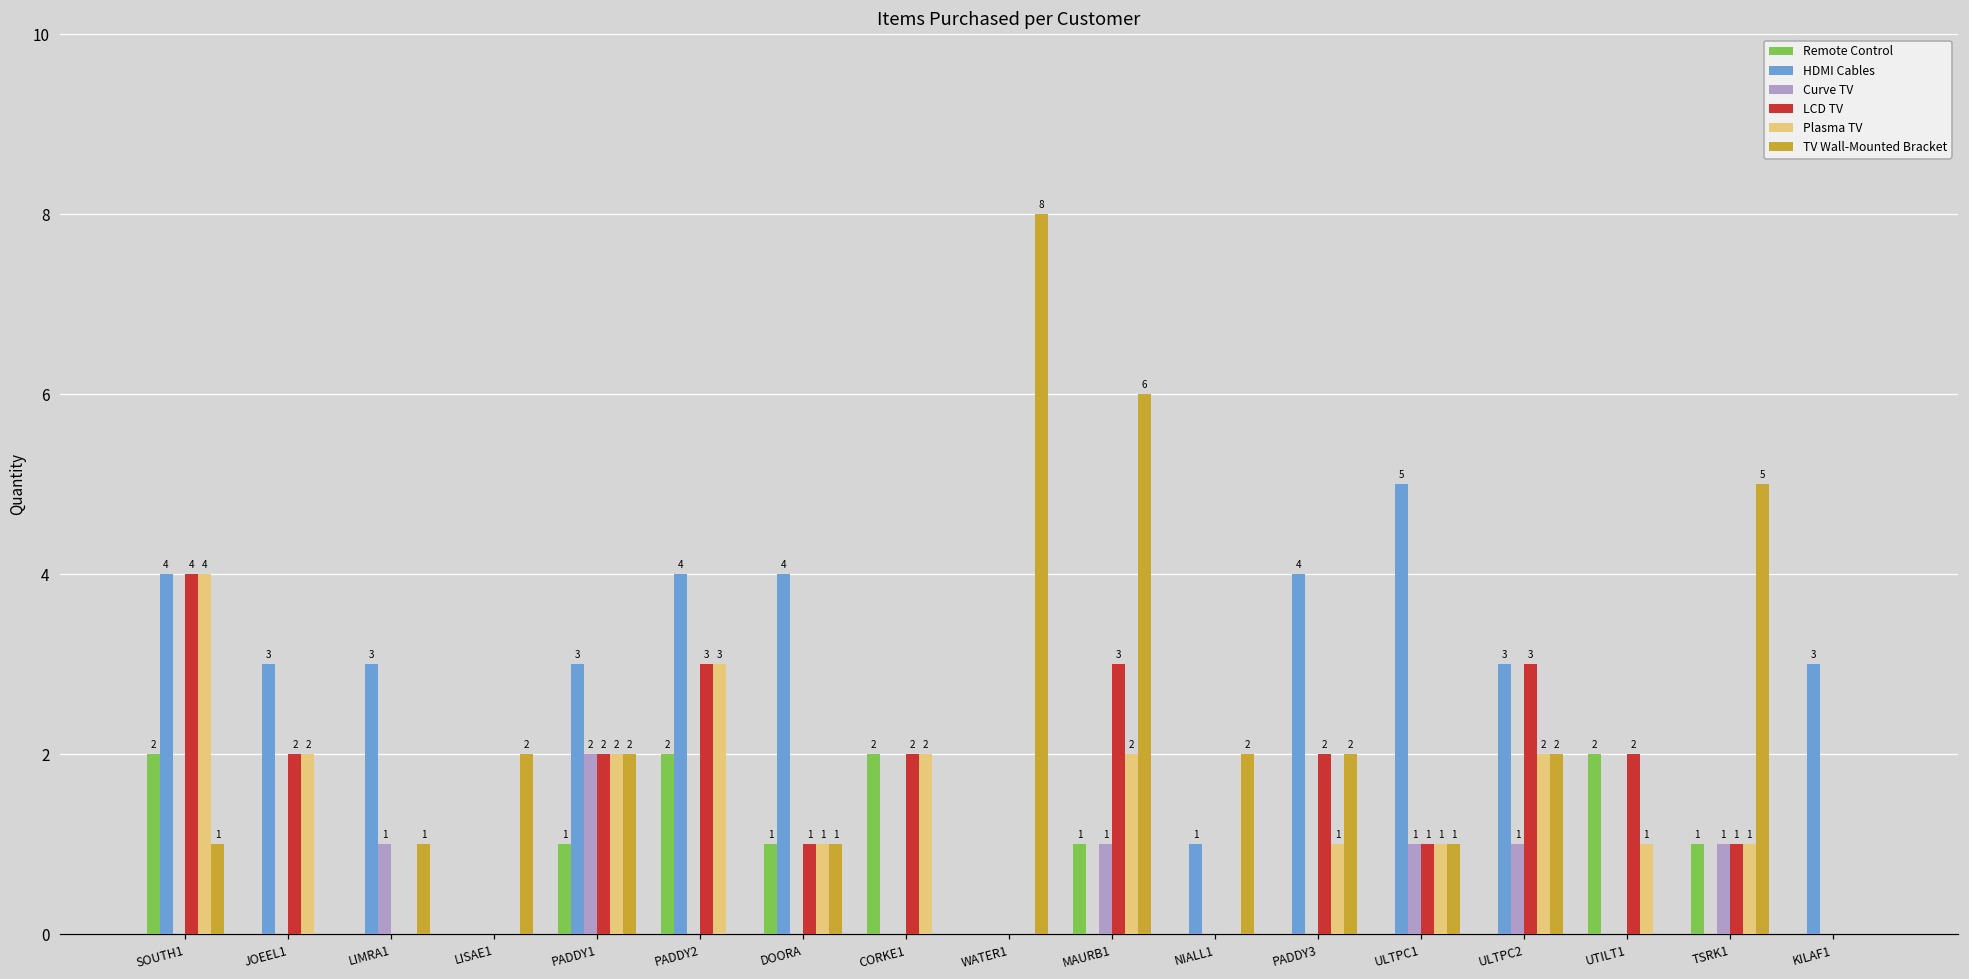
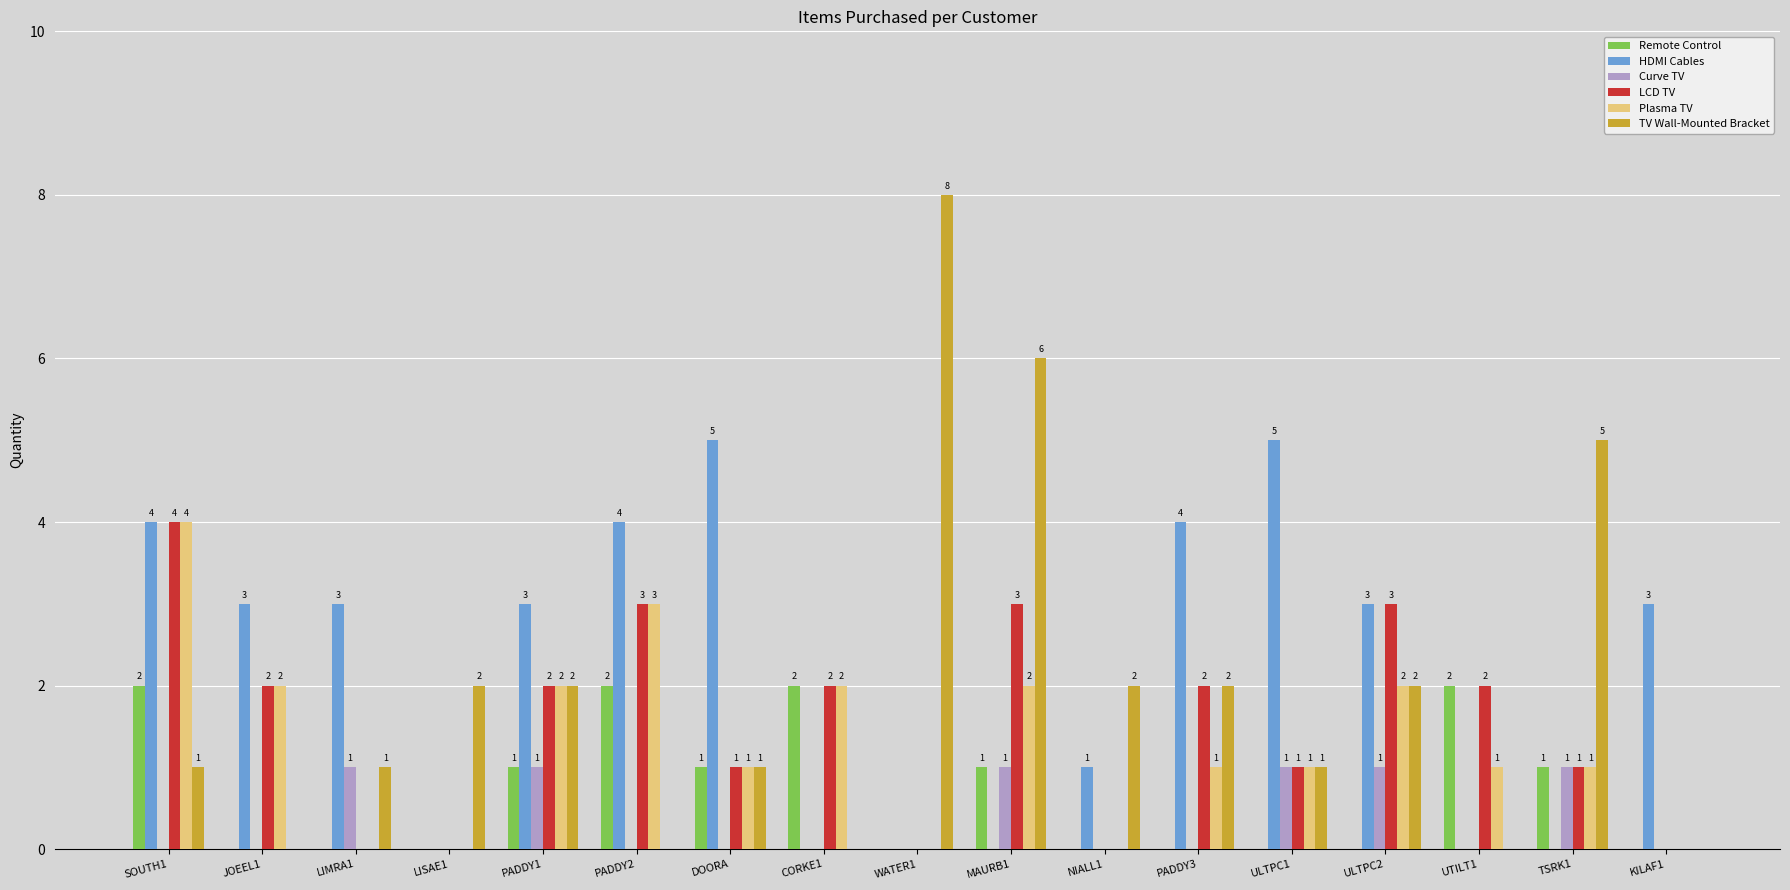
  {
    "Remote Control": {
      "SOUTH1": 2,
      "PADDY1": 1,
      "PADDY2": 2,
      "DOORA": 1,
      "CORKE1": 2,
      "MAURB1": 1,
      "UTILT1": 2,
      "TSRK1": 1
    },
    "HDMI Cables": {
      "SOUTH1": 4,
      "JOEEL1": 3,
      "LIMRA1": 3,
      "PADDY1": 3,
      "PADDY2": 4,
-     "DOORA": 4,
+     "DOORA": 5,
      "NIALL1": 1,
      "PADDY3": 4,
      "ULTPC1": 5,
      "ULTPC2": 3,
      "KILAF1": 3
    },
    "Curve TV": {
      "LIMRA1": 1,
-     "PADDY1": 2,
+     "PADDY1": 1,
      "MAURB1": 1,
      "ULTPC1": 1,
      "ULTPC2": 1,
      "TSRK1": 1
    },
    "LCD TV": {
      "SOUTH1": 4,
      "JOEEL1": 2,
      "PADDY1": 2,
      "PADDY2": 3,
      "DOORA": 1,
      "CORKE1": 2,
      "MAURB1": 3,
      "PADDY3": 2,
      "ULTPC1": 1,
      "ULTPC2": 3,
      "UTILT1": 2,
      "TSRK1": 1
    },
    "Plasma TV": {
      "SOUTH1": 4,
      "JOEEL1": 2,
      "PADDY1": 2,
      "PADDY2": 3,
      "DOORA": 1,
      "CORKE1": 2,
      "MAURB1": 2,
      "PADDY3": 1,
      "ULTPC1": 1,
      "ULTPC2": 2,
      "UTILT1": 1,
      "TSRK1": 1
    },
    "TV Wall-Mounted Bracket": {
      "SOUTH1": 1,
      "LIMRA1": 1,
      "LISAE1": 2,
      "PADDY1": 2,
      "DOORA": 1,
      "WATER1": 8,
      "MAURB1": 6,
      "NIALL1": 2,
      "PADDY3": 2,
      "ULTPC1": 1,
      "ULTPC2": 2,
      "TSRK1": 5
    }
  }
